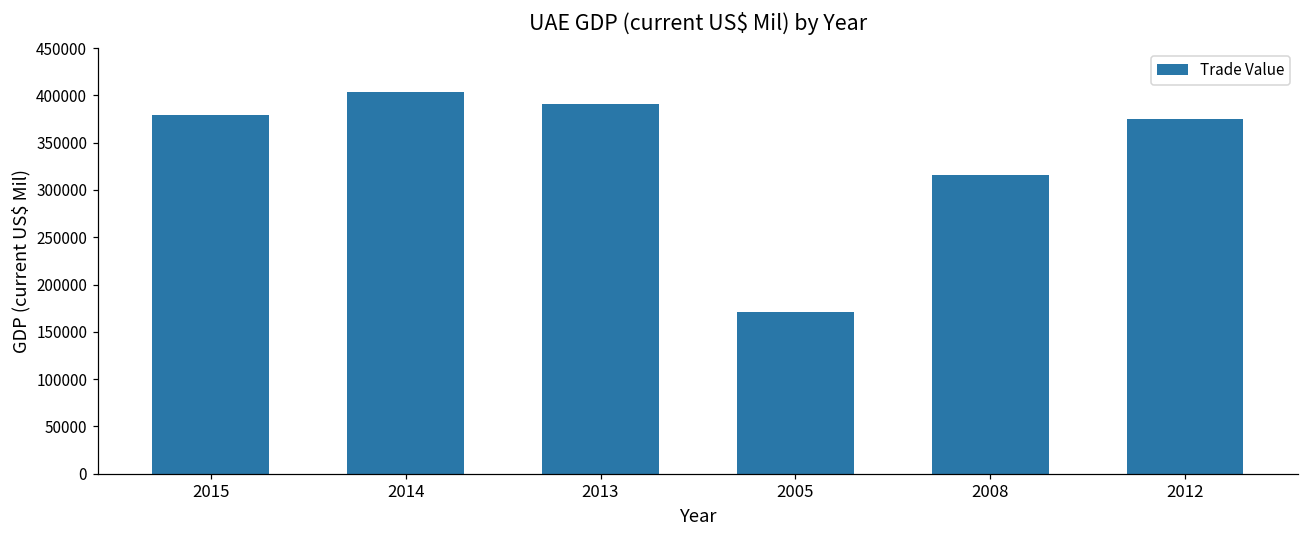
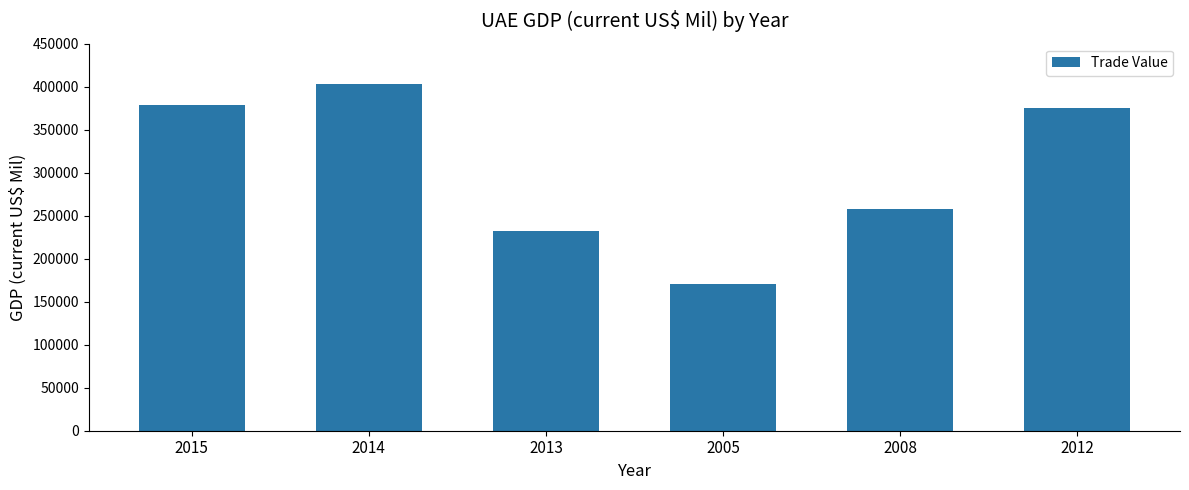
  {
    "2015": 380000,
    "2014": 400000,
-   "2013": 390000,
+   "2013": 230000,
    "2005": 170000,
-   "2008": 320000,
+   "2008": 260000,
    "2012": 370000
  }
